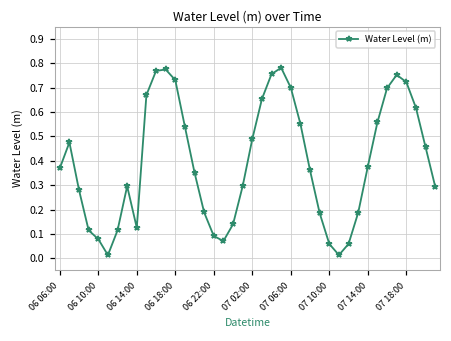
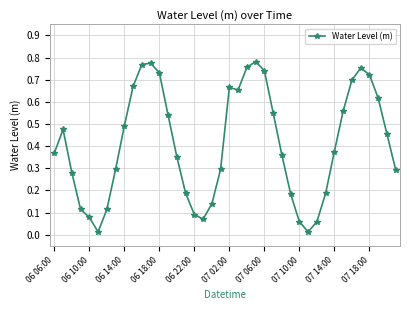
  {
    "06 06:00": 0.37,
    "06 10:00": 0.08,
-   "06 14:00": 0.12,
+   "06 14:00": 0.49,
    "06 18:00": 0.73,
    "06 22:00": 0.09,
-   "07 02:00": 0.49,
-   "07 06:00": 0.70,
+   "07 02:00": 0.67,
+   "07 06:00": 0.74,
    "07 10:00": 0.06,
    "07 14:00": 0.38,
    "07 18:00": 0.72
  }
